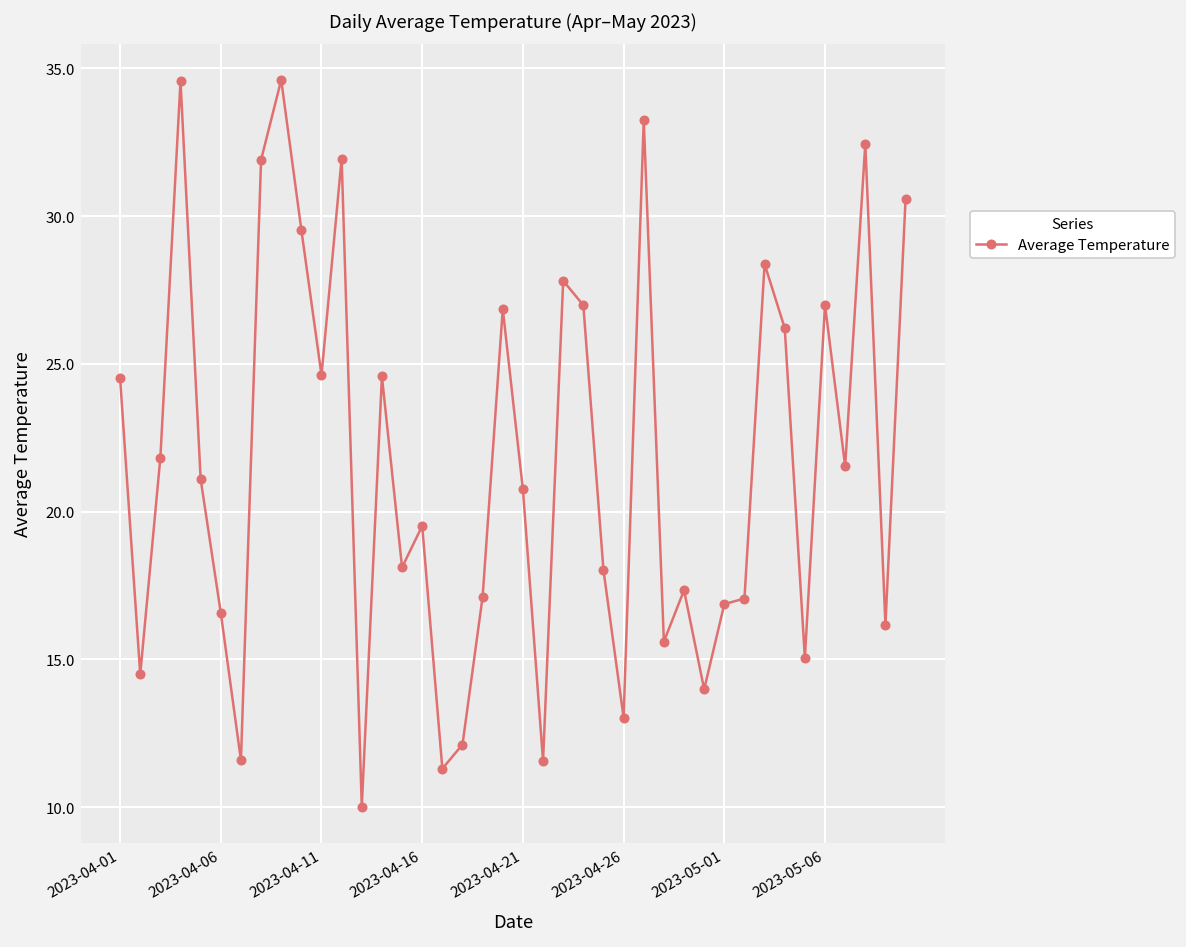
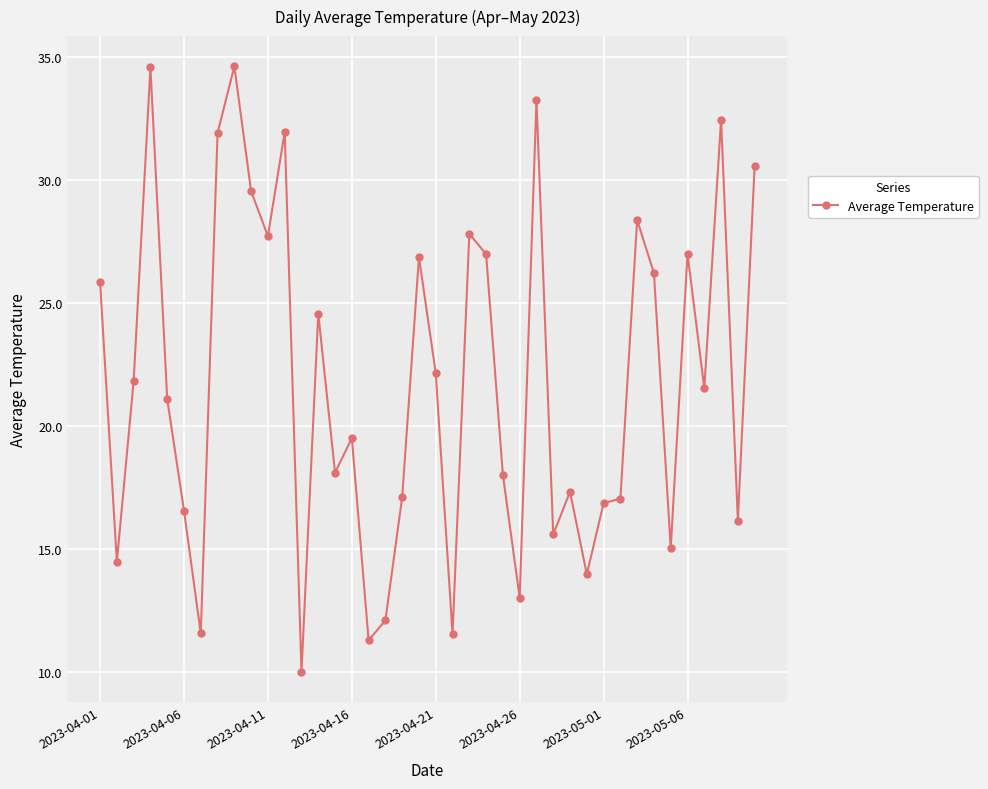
  {
-   "2023-04-01": 24.5,
+   "2023-04-01": 25.9,
    "2023-04-06": 16.6,
-   "2023-04-11": 24.6,
+   "2023-04-11": 27.7,
    "2023-04-16": 19.5,
-   "2023-04-21": 20.8,
+   "2023-04-21": 22.2,
    "2023-04-26": 13.0,
    "2023-05-01": 16.9,
    "2023-05-06": 27.0
  }
